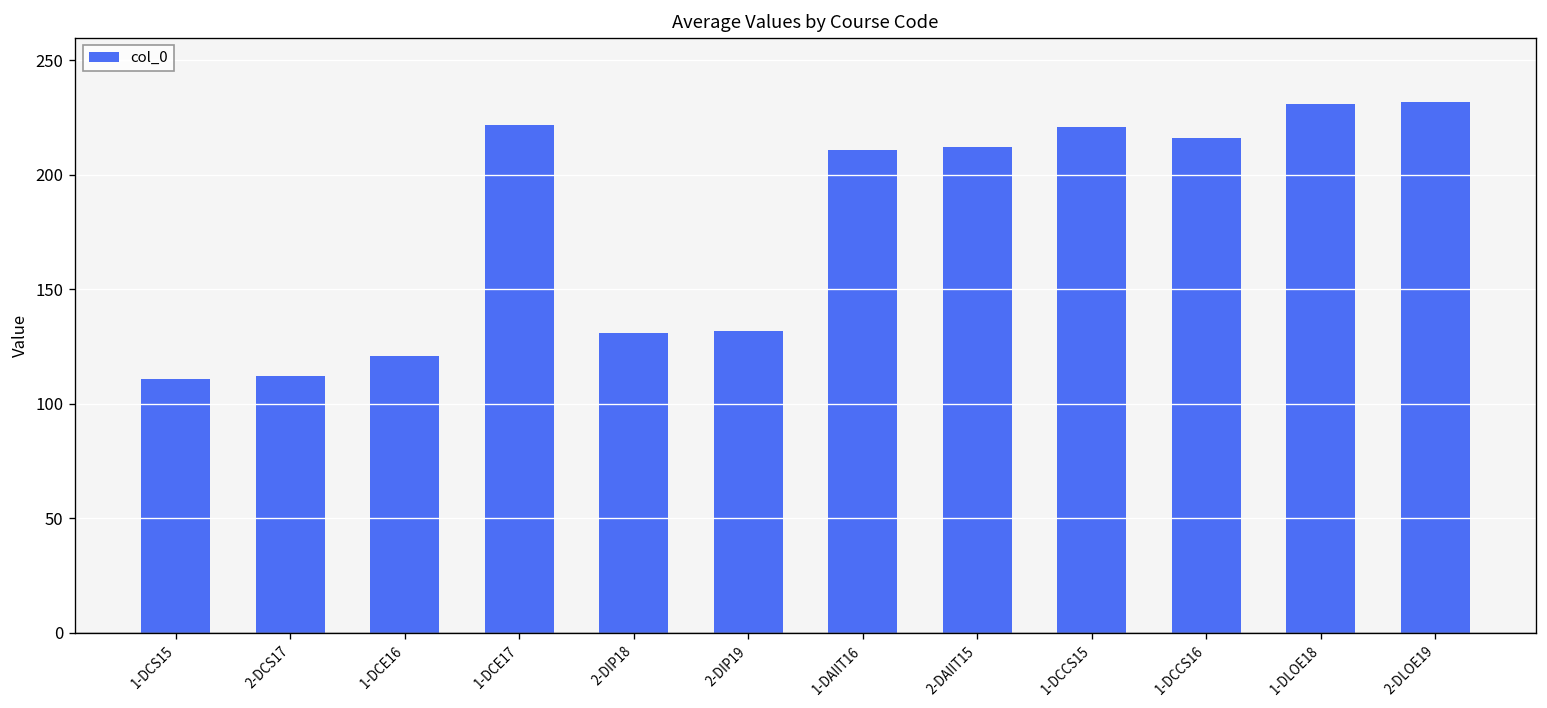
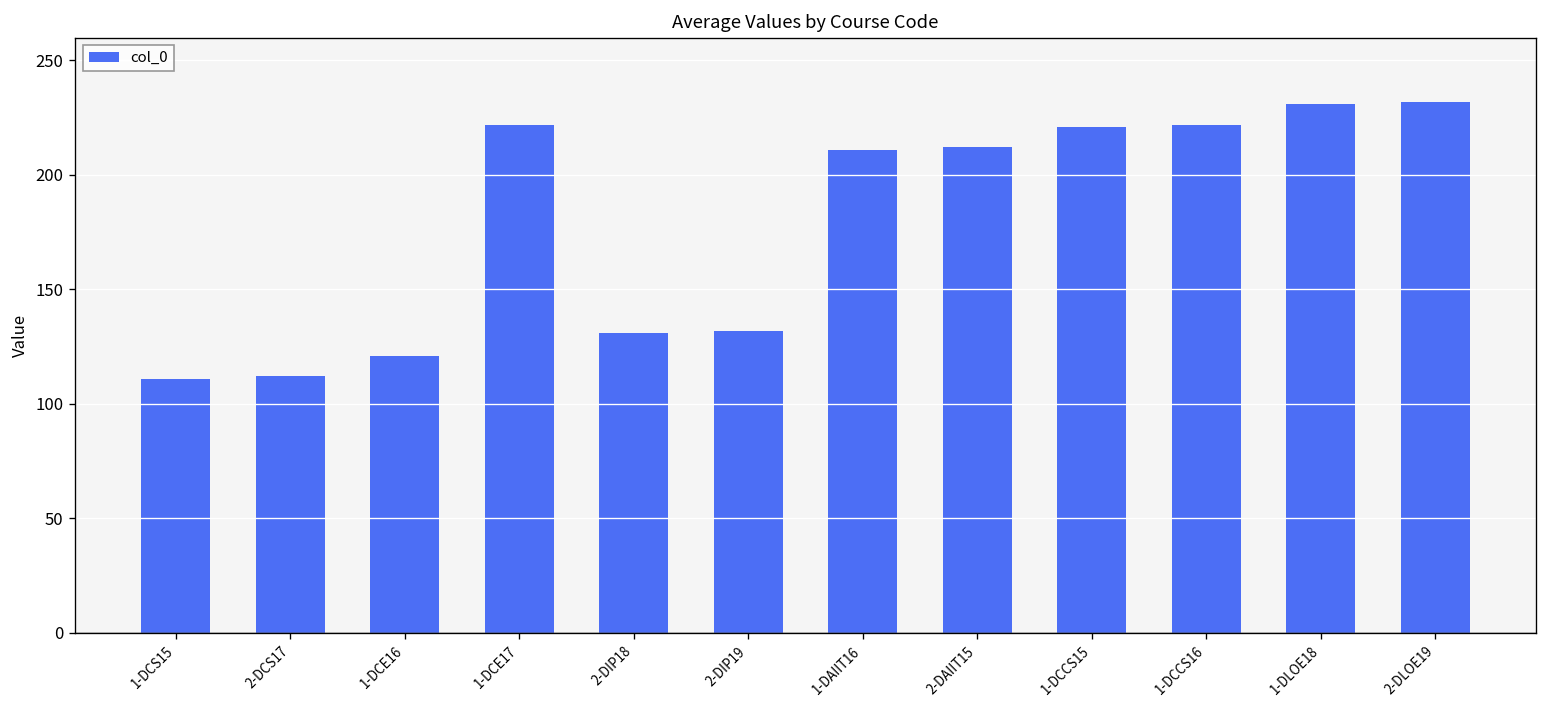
  {
    "1-DCS15": 111,
    "2-DCS17": 112,
    "1-DCE16": 121,
    "1-DCE17": 222,
    "2-DIP18": 131,
    "2-DIP19": 132,
    "1-DAIIT16": 211,
    "2-DAIIT15": 212,
    "1-DCCS15": 221,
-   "1-DCCS16": 216,
+   "1-DCCS16": 222,
    "1-DLOE18": 231,
    "2-DLOE19": 232
  }
